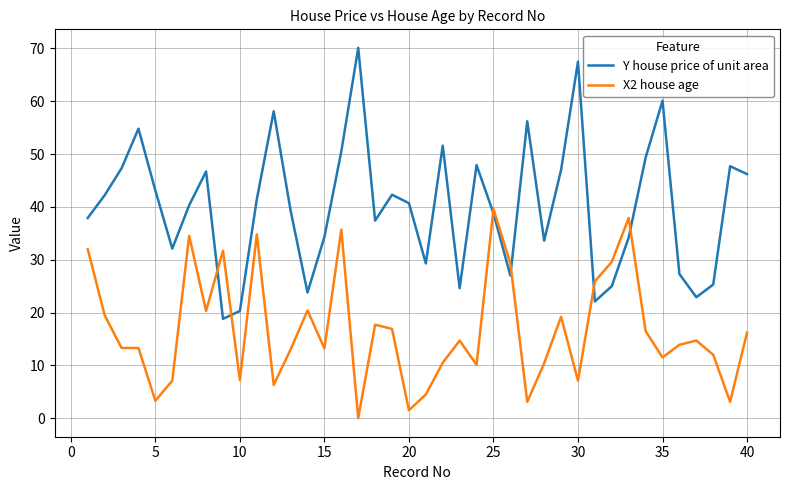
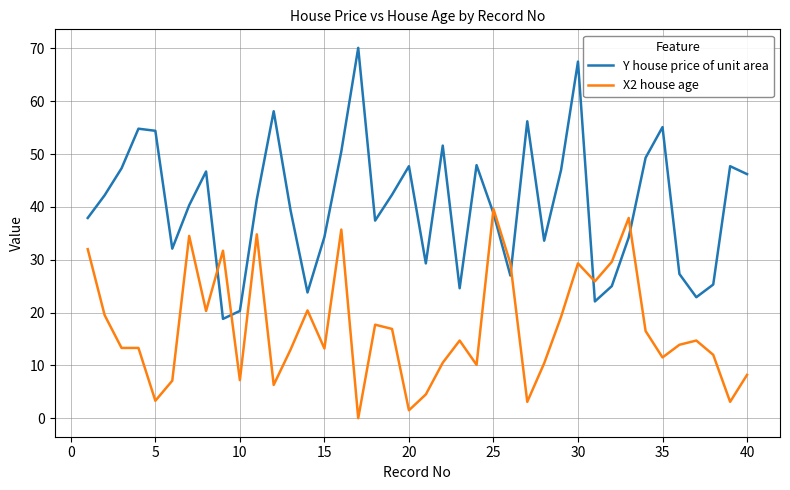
  {
    "Y house price of unit area": {
-     "5": 43,
+     "5": 54,
      "10": 20,
      "15": 34,
-     "20": 41,
+     "20": 48,
      "25": 39,
      "30": 68,
-     "35": 60,
+     "35": 55,
      "40": 46
    },
    "X2 house age": {
      "5": 3,
      "10": 7,
      "15": 13,
      "20": 2,
      "25": 40,
-     "30": 7,
+     "30": 29,
      "35": 12,
-     "40": 16
+     "40": 8
    }
  }
